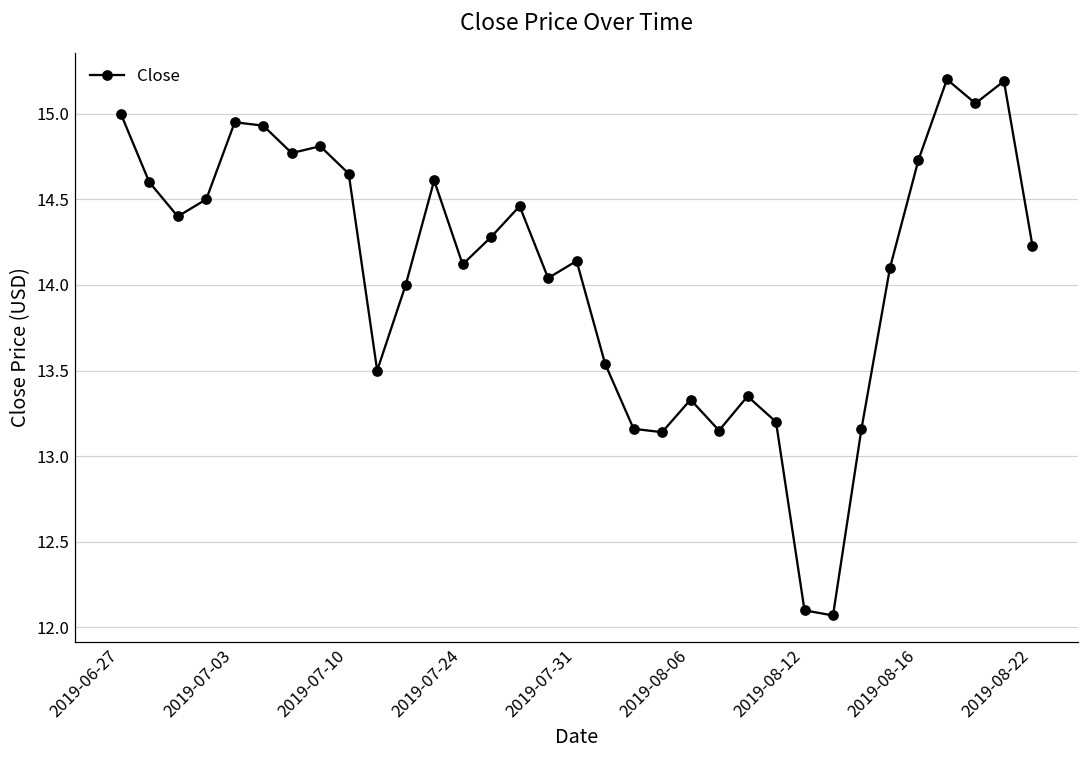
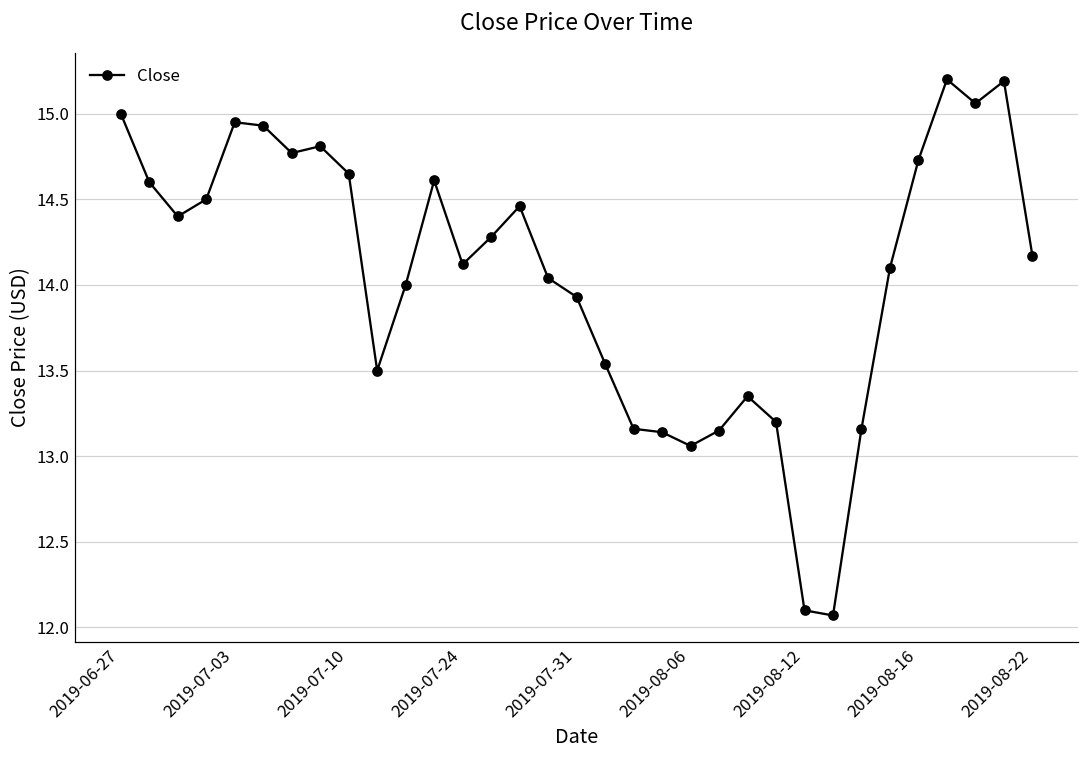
  {
    "2019-06-27": 15.00,
    "2019-07-03": 14.95,
    "2019-07-10": 14.65,
    "2019-07-24": 14.12,
-   "2019-07-31": 14.14,
-   "2019-08-06": 13.33,
+   "2019-07-31": 13.93,
+   "2019-08-06": 13.06,
    "2019-08-12": 12.10,
    "2019-08-16": 14.73,
-   "2019-08-22": 14.23
+   "2019-08-22": 14.17
  }
